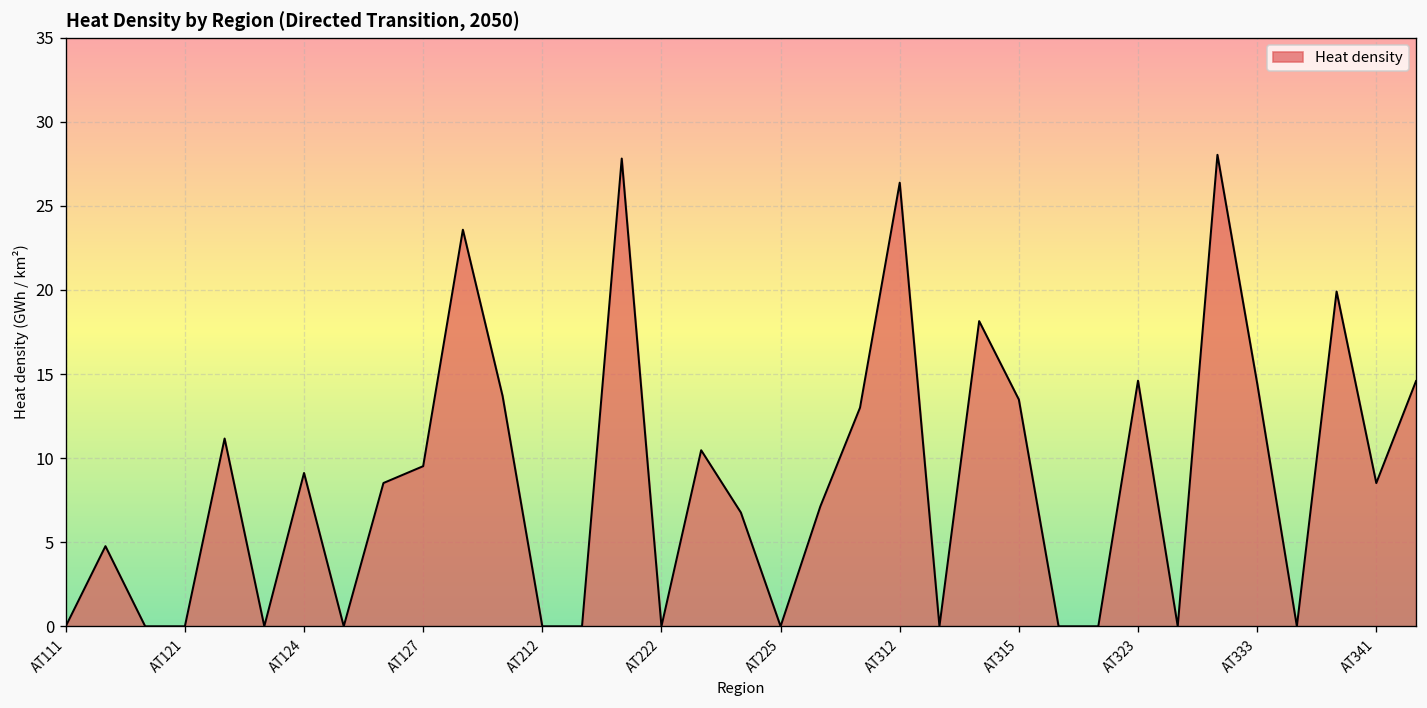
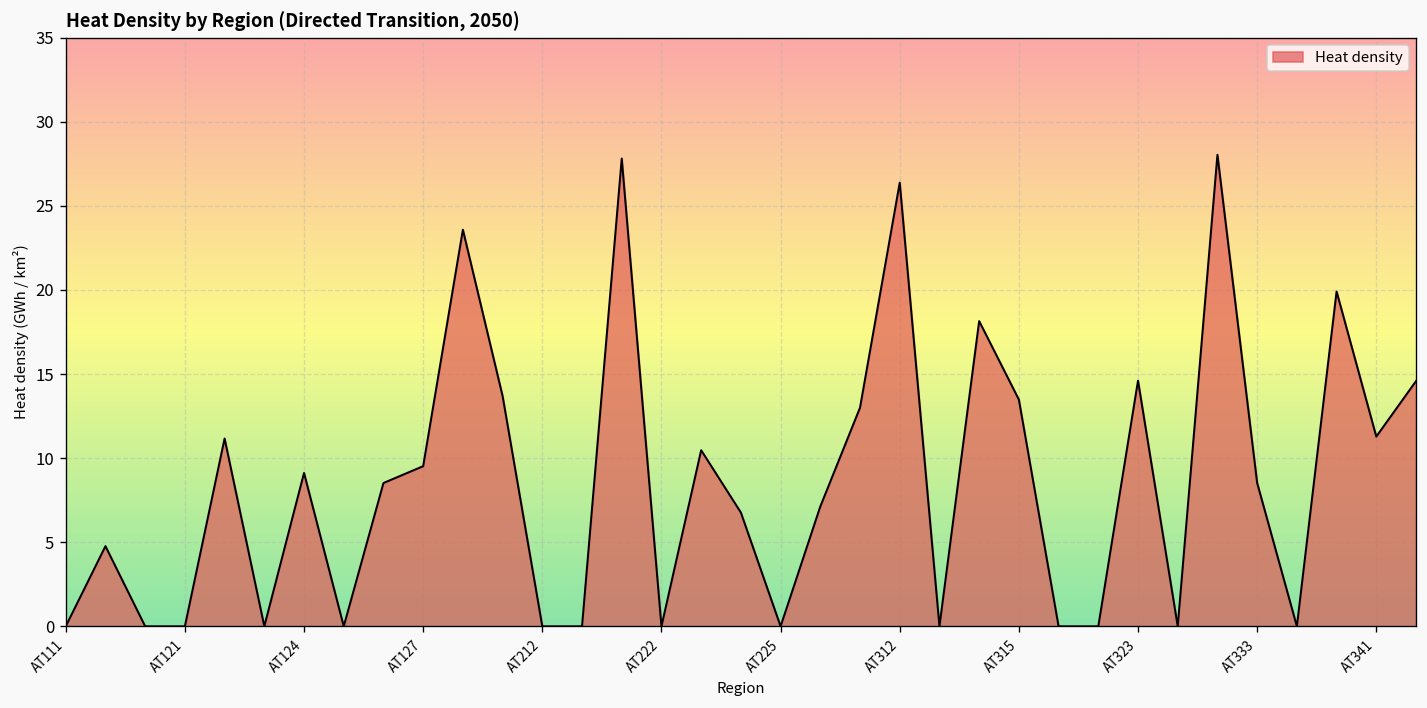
  {
    "AT111": 0.0,
    "AT121": 0.0,
    "AT124": 9.1,
    "AT127": 9.5,
    "AT212": 0.0,
    "AT222": 0.0,
    "AT225": 0.0,
    "AT312": 26.4,
    "AT315": 13.5,
    "AT323": 14.6,
-   "AT333": 14.5,
-   "AT341": 8.5
+   "AT333": 8.5,
+   "AT341": 11.3
  }
